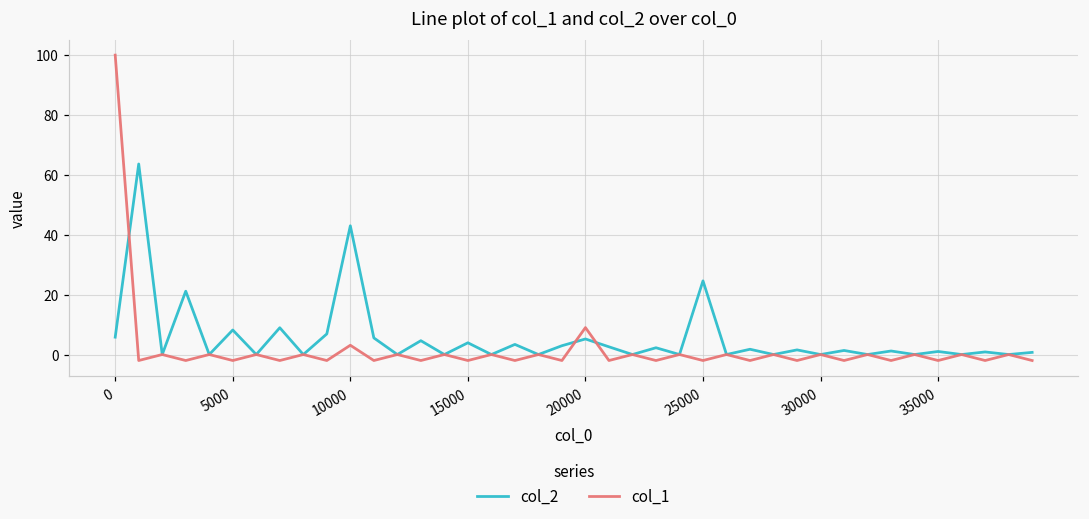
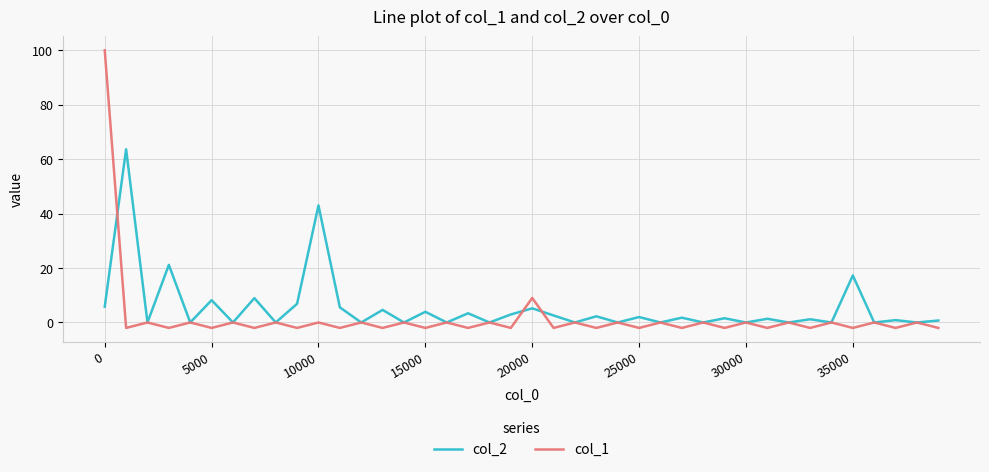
  {
    "col_2": {
      "0": 6,
      "5000": 8,
      "10000": 43,
      "15000": 4,
      "20000": 5,
-     "25000": 25,
-     "35000": 1
+     "25000": 2,
+     "35000": 17
    },
    "col_1": {
      "0": 100,
      "5000": -2,
-     "10000": 3,
+     "10000": 0,
      "15000": -2,
      "20000": 9,
      "25000": -2,
      "35000": -2
    }
  }
